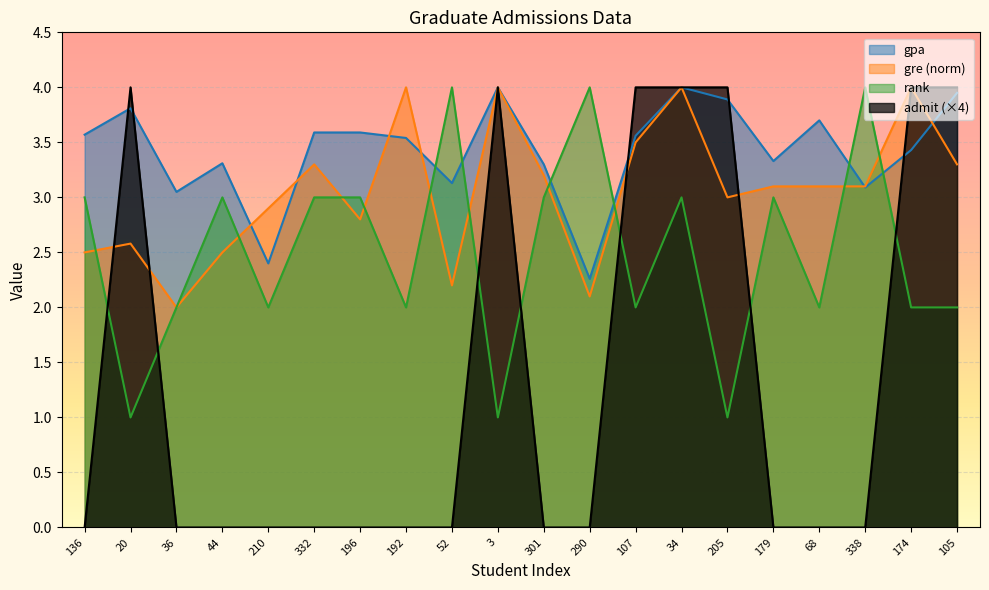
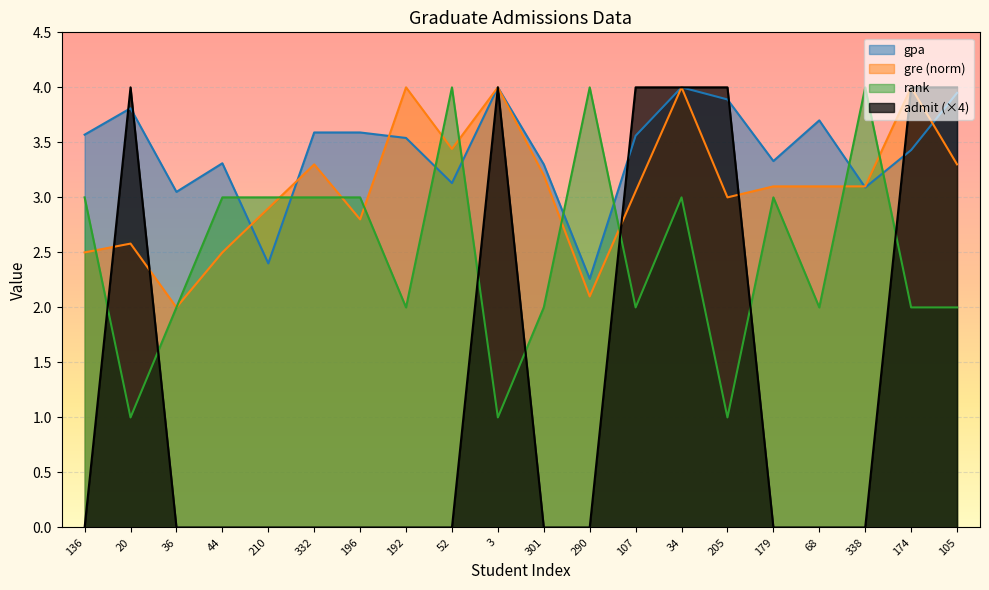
  {
    "gpa": {
      "136": 3.57,
      "20": 3.81,
      "36": 3.05,
      "44": 3.31,
      "210": 2.40,
      "332": 3.59,
      "196": 3.59,
      "192": 3.54,
      "52": 3.13,
      "301": 3.30,
      "290": 2.26,
      "107": 3.56,
      "205": 3.89,
      "179": 3.33,
      "68": 3.70,
      "174": 3.43
    },
    "gre (norm)": {
      "136": 2.50,
      "20": 2.58,
      "44": 2.50,
      "210": 2.90,
      "332": 3.30,
      "196": 2.80,
      "192": 4.00,
-     "52": 2.20,
+     "52": 3.44,
      "301": 3.20,
      "290": 2.10,
-     "107": 3.50,
+     "107": 3.06,
      "205": 3.00,
      "179": 3.10,
      "68": 3.10,
      "105": 3.30
    },
    "rank": {
      "136": 3,
      "20": 1,
      "44": 3,
-     "210": 2,
+     "210": 3,
      "332": 3,
      "196": 3,
      "192": 2,
      "52": 4,
      "3": 1,
-     "301": 3,
+     "301": 2,
      "290": 4,
      "107": 2,
      "34": 3,
      "205": 1,
      "179": 3,
      "68": 2,
      "174": 2,
      "105": 2
    },
    "admit (×4)": {
      "136": 0.00,
      "20": 4.00,
      "36": 0.00,
      "44": 0.00,
      "210": 0.00,
      "332": 0.00,
      "196": 0.00,
      "192": 0.00,
      "52": 0.00,
      "301": 0.00,
      "290": 0.00,
      "107": 4.00,
      "205": 4.00,
      "179": 0.00,
      "68": 0.00,
      "338": 0.00
    }
  }
